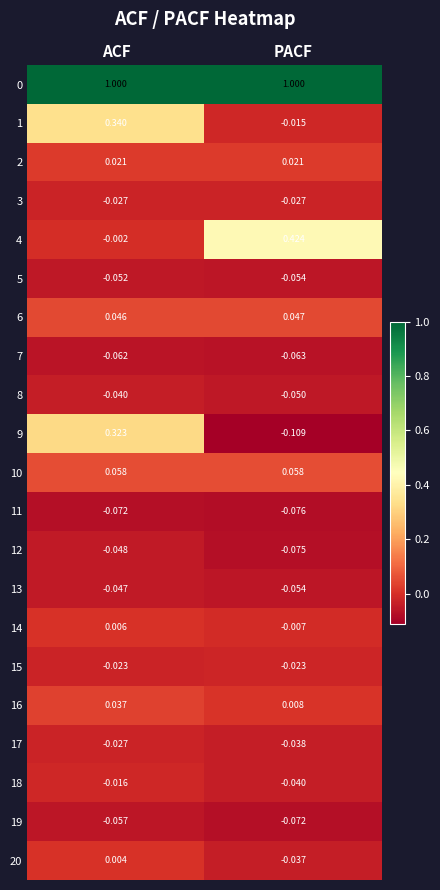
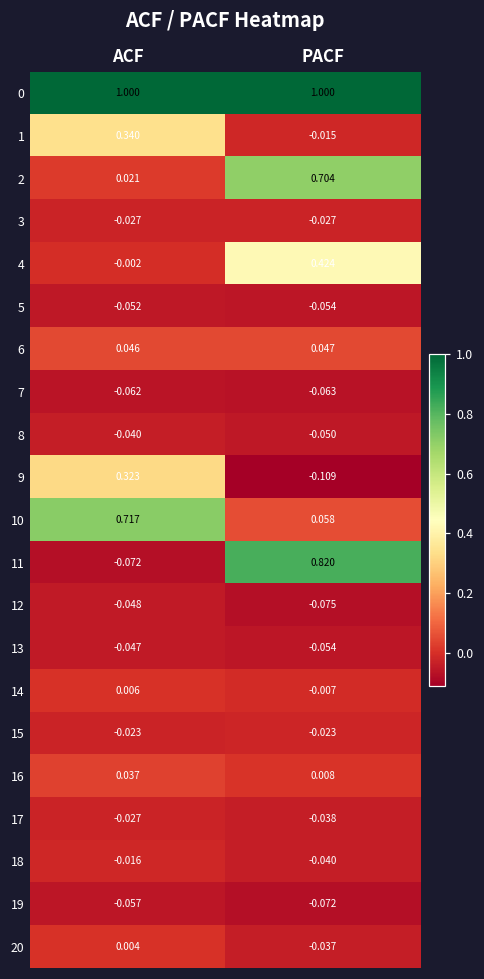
  {
    "0": {
      "ACF": 1.000,
      "PACF": 1.000
    },
    "1": {
      "ACF": 0.340,
      "PACF": -0.015
    },
    "2": {
      "ACF": 0.021,
-     "PACF": 0.021
+     "PACF": 0.704
    },
    "3": {
      "ACF": -0.027,
      "PACF": -0.027
    },
    "4": {
      "ACF": -0.002,
      "PACF": 0.424
    },
    "5": {
      "ACF": -0.052,
      "PACF": -0.054
    },
    "6": {
      "ACF": 0.046,
      "PACF": 0.047
    },
    "7": {
      "ACF": -0.062,
      "PACF": -0.063
    },
    "8": {
      "ACF": -0.040,
      "PACF": -0.050
    },
    "9": {
      "ACF": 0.323,
      "PACF": -0.109
    },
    "10": {
-     "ACF": 0.058,
+     "ACF": 0.717,
      "PACF": 0.058
    },
    "11": {
      "ACF": -0.072,
-     "PACF": -0.076
+     "PACF": 0.820
    },
    "12": {
      "ACF": -0.048,
      "PACF": -0.075
    },
    "13": {
      "ACF": -0.047,
      "PACF": -0.054
    },
    "14": {
      "ACF": 0.006,
      "PACF": -0.007
    },
    "15": {
      "ACF": -0.023,
      "PACF": -0.023
    },
    "16": {
      "ACF": 0.037,
      "PACF": 0.008
    },
    "17": {
      "ACF": -0.027,
      "PACF": -0.038
    },
    "18": {
      "ACF": -0.016,
      "PACF": -0.040
    },
    "19": {
      "ACF": -0.057,
      "PACF": -0.072
    },
    "20": {
      "ACF": 0.004,
      "PACF": -0.037
    }
  }
